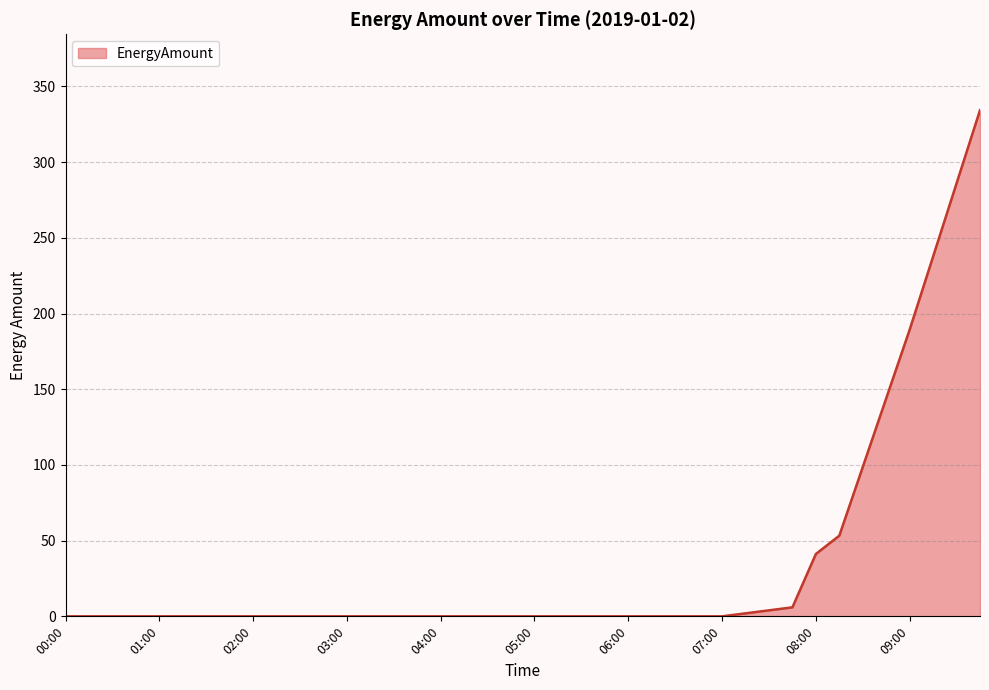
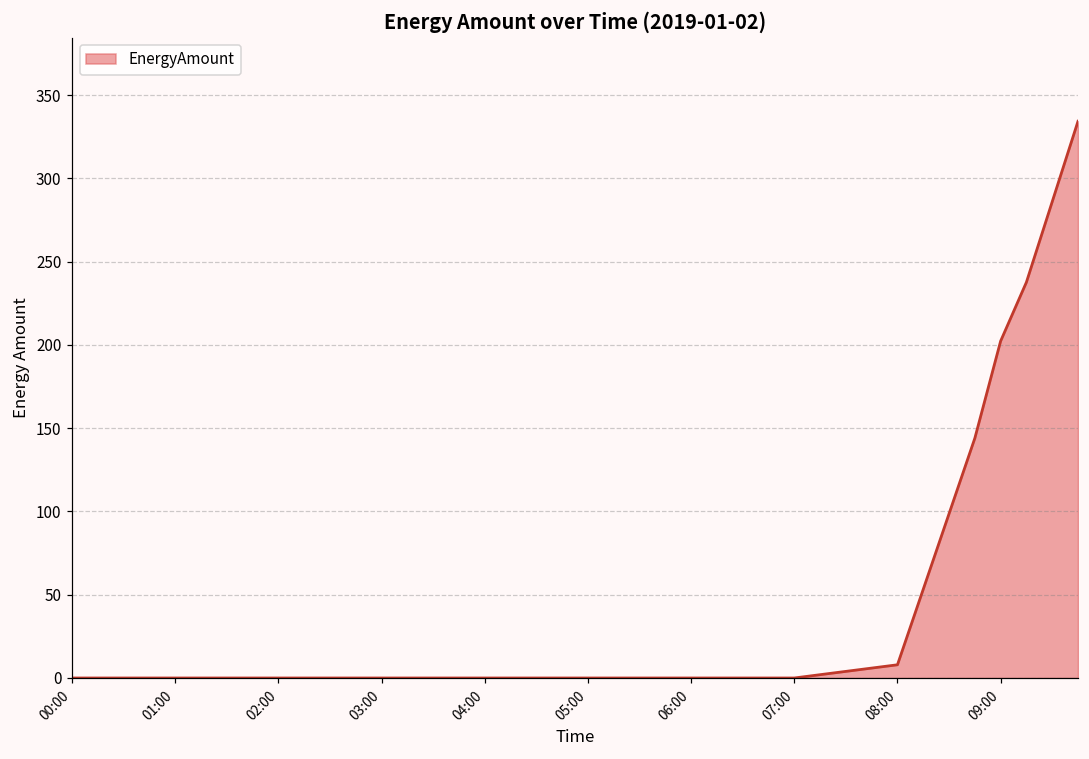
  {
    "00:00": 0,
    "01:00": 0,
    "02:00": 0,
    "03:00": 0,
    "04:00": 0,
    "05:00": 0,
    "06:00": 0,
    "07:00": 0,
-   "08:00": 41,
-   "09:00": 189
+   "08:00": 8,
+   "09:00": 202
  }
